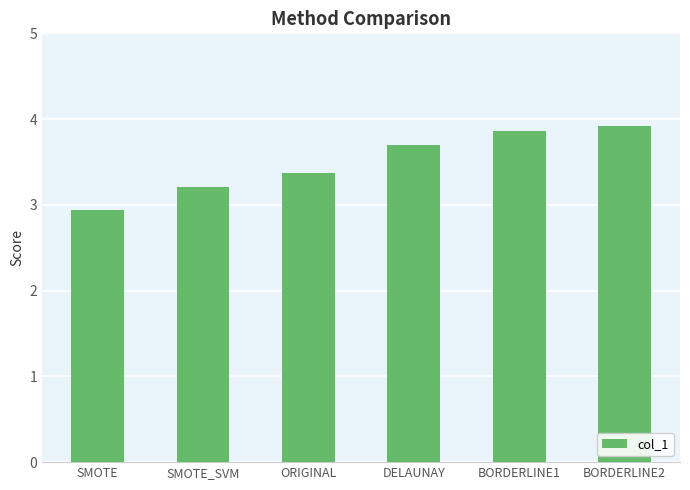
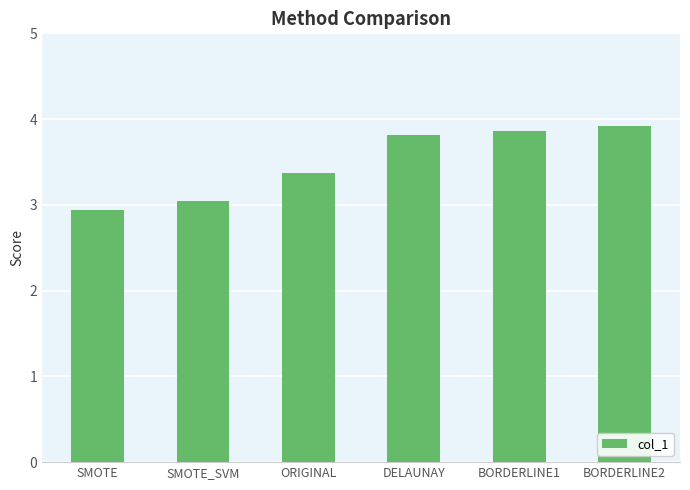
  {
    "SMOTE": 2.9,
-   "SMOTE_SVM": 3.2,
+   "SMOTE_SVM": 3.0,
    "ORIGINAL": 3.4,
-   "DELAUNAY": 3.7,
+   "DELAUNAY": 3.8,
    "BORDERLINE1": 3.9,
    "BORDERLINE2": 3.9
  }
